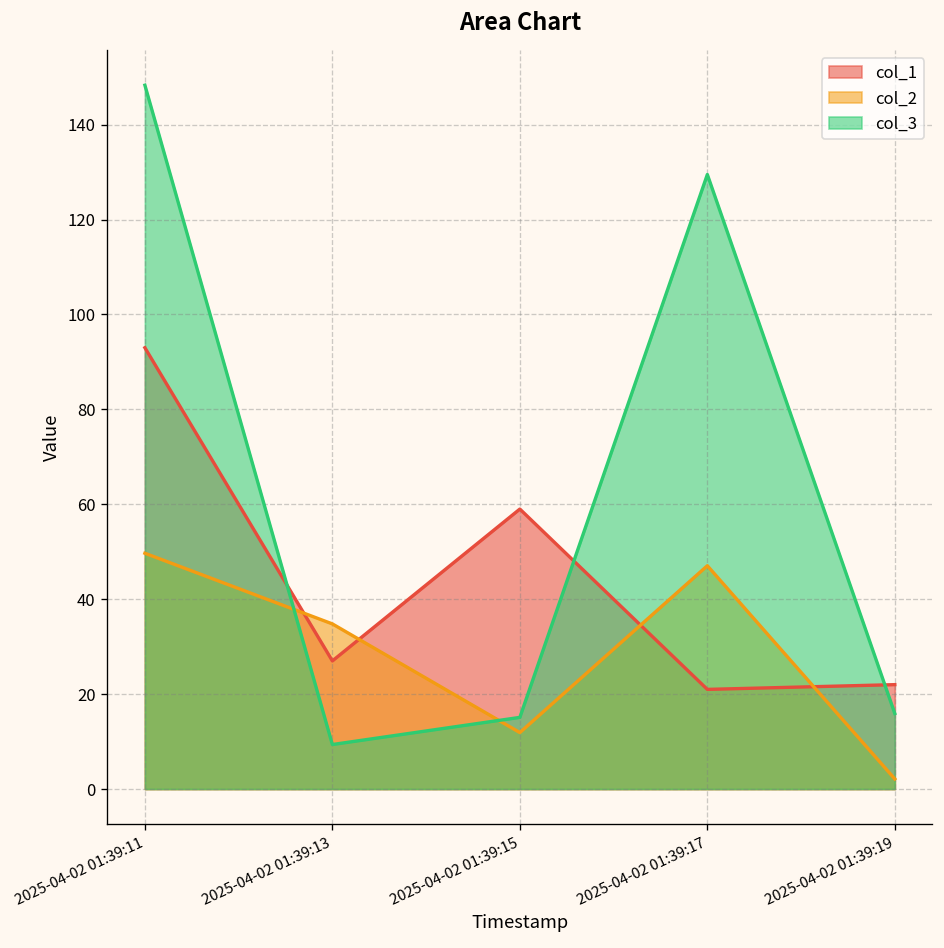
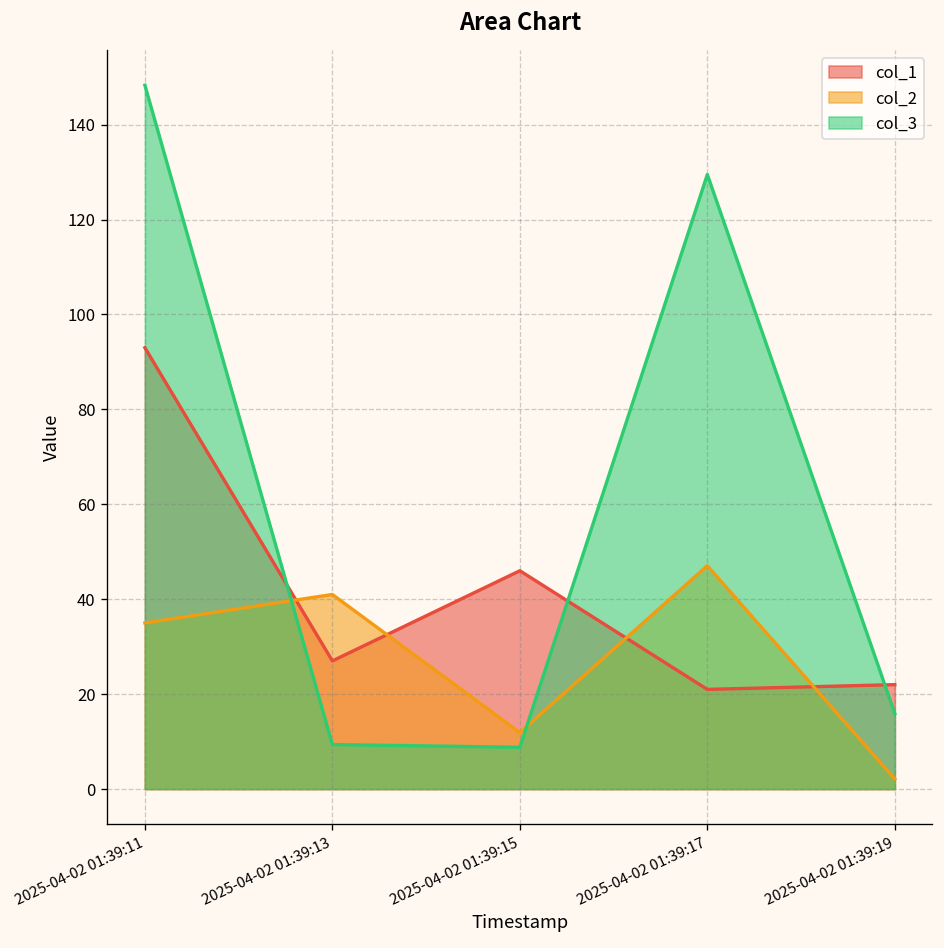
  {
    "col_1": {
      "2025-04-02 01:39:11": 93,
      "2025-04-02 01:39:13": 27,
-     "2025-04-02 01:39:15": 59,
+     "2025-04-02 01:39:15": 46,
      "2025-04-02 01:39:17": 21,
      "2025-04-02 01:39:19": 22
    },
    "col_2": {
-     "2025-04-02 01:39:11": 50,
-     "2025-04-02 01:39:13": 35,
+     "2025-04-02 01:39:11": 35,
+     "2025-04-02 01:39:13": 41,
      "2025-04-02 01:39:15": 12,
      "2025-04-02 01:39:17": 47,
      "2025-04-02 01:39:19": 2
    },
    "col_3": {
      "2025-04-02 01:39:11": 148,
      "2025-04-02 01:39:13": 9,
-     "2025-04-02 01:39:15": 15,
+     "2025-04-02 01:39:15": 9,
      "2025-04-02 01:39:17": 130,
      "2025-04-02 01:39:19": 16
    }
  }
